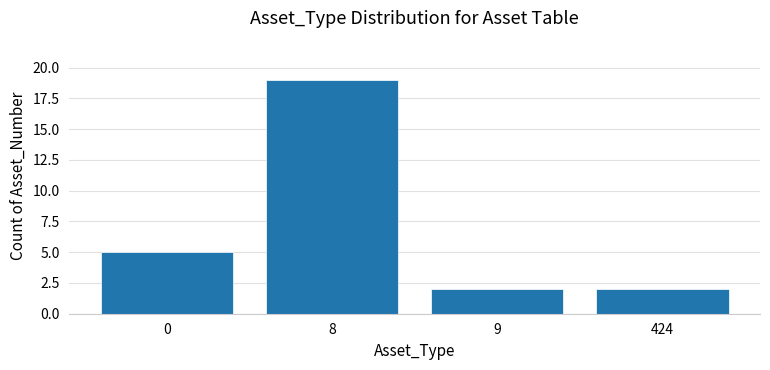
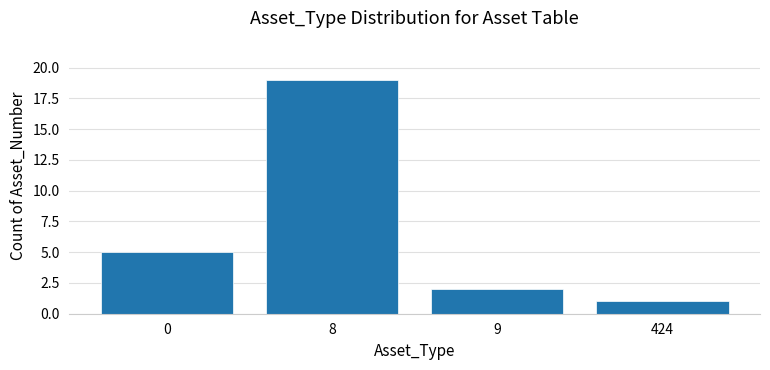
  {
    "0": 5,
    "8": 19,
    "9": 2,
-   "424": 2
+   "424": 1
  }
